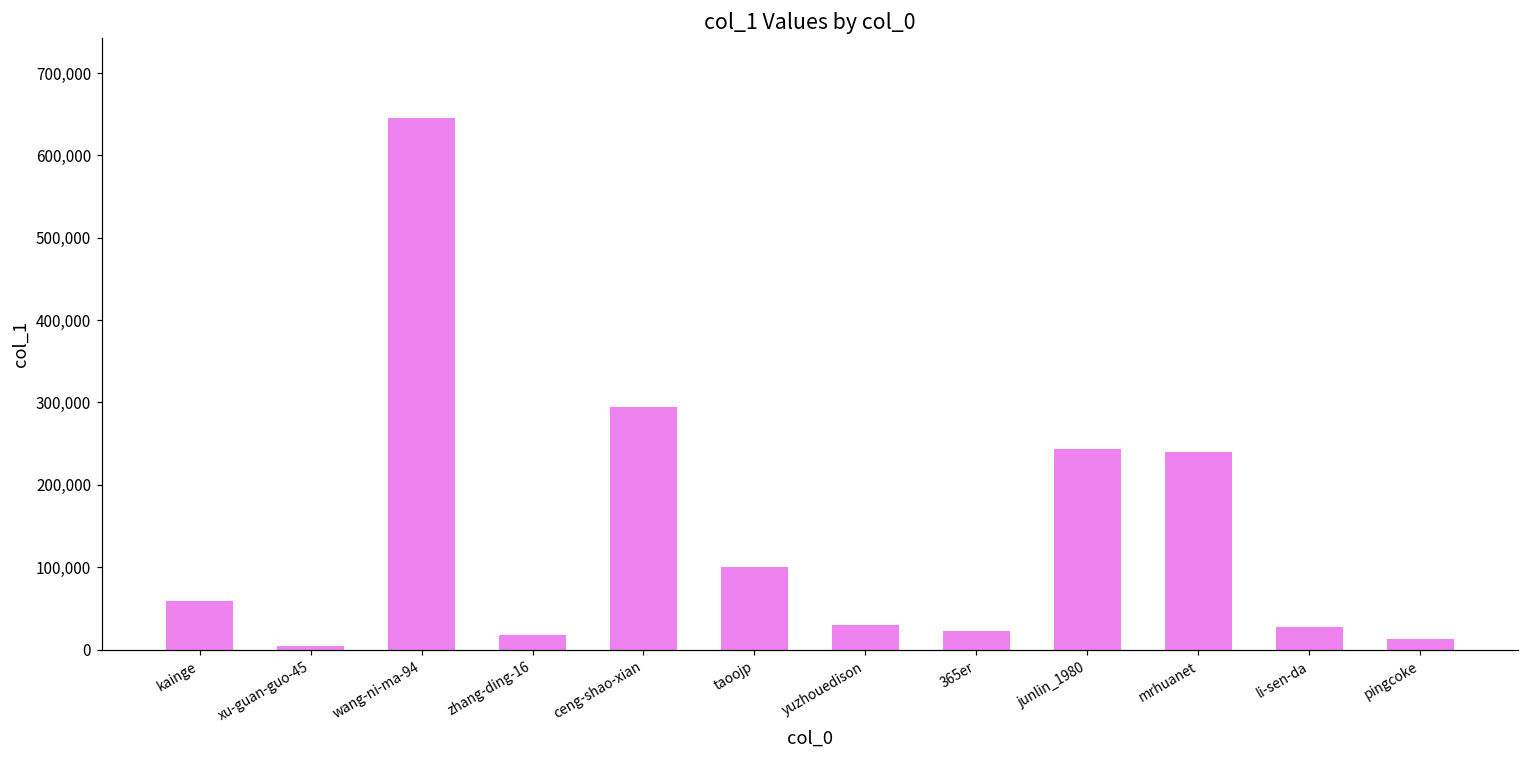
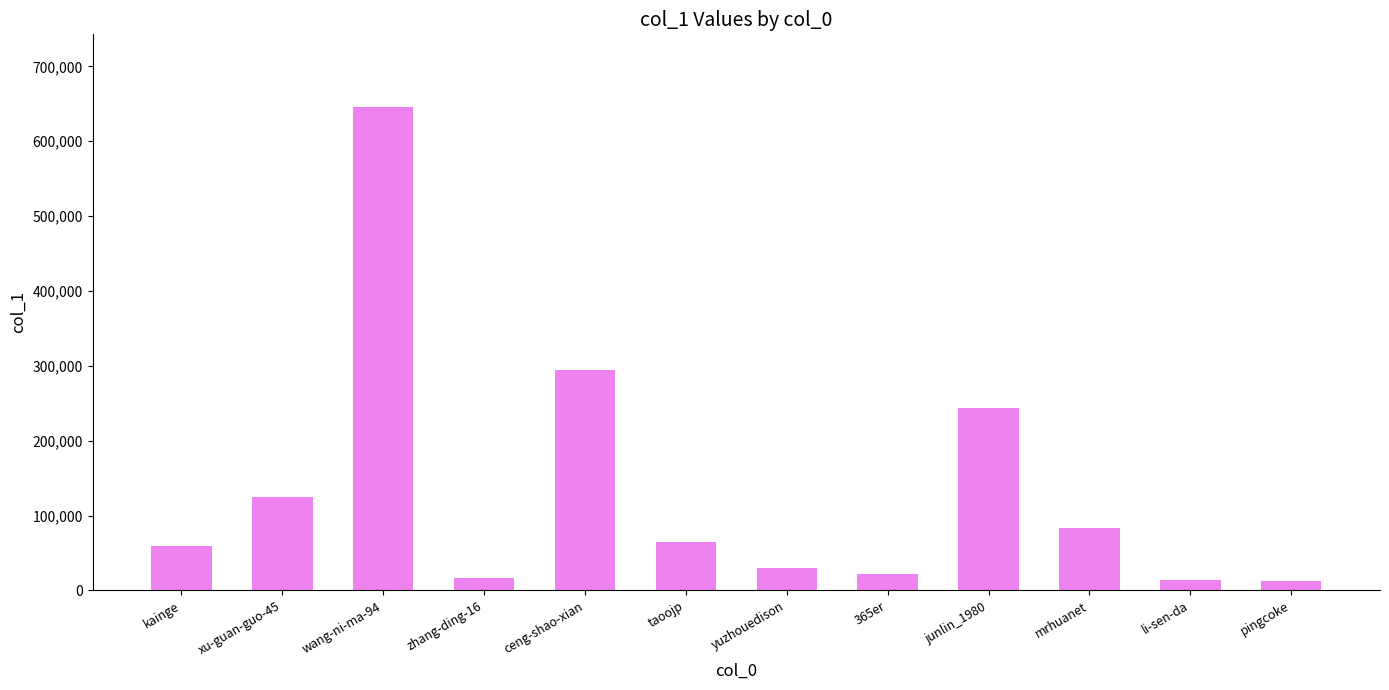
  {
    "kainge": "60,000",
-   "xu-guan-guo-45": "0",
+   "xu-guan-guo-45": "130,000",
    "wang-ni-ma-94": "650,000",
    "zhang-ding-16": "20,000",
    "ceng-shao-xian": "290,000",
-   "taoojp": "100,000",
+   "taoojp": "70,000",
    "yuzhouedison": "30,000",
    "365er": "20,000",
    "junlin_1980": "240,000",
-   "mrhuanet": "240,000",
-   "li-sen-da": "30,000",
+   "mrhuanet": "80,000",
+   "li-sen-da": "10,000",
    "pingcoke": "10,000"
  }
